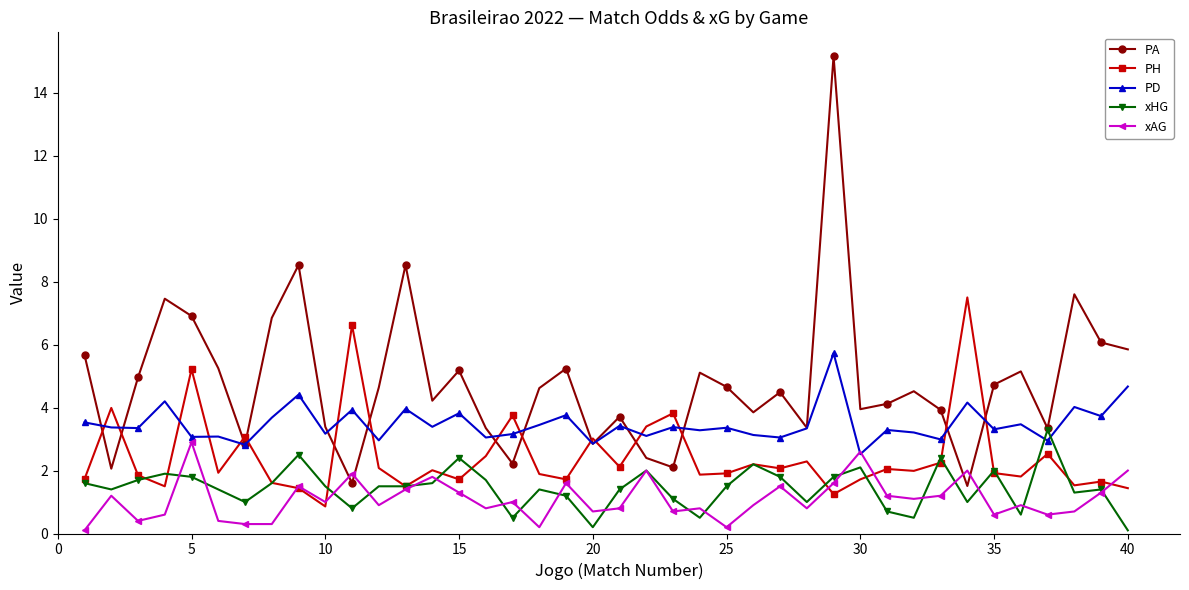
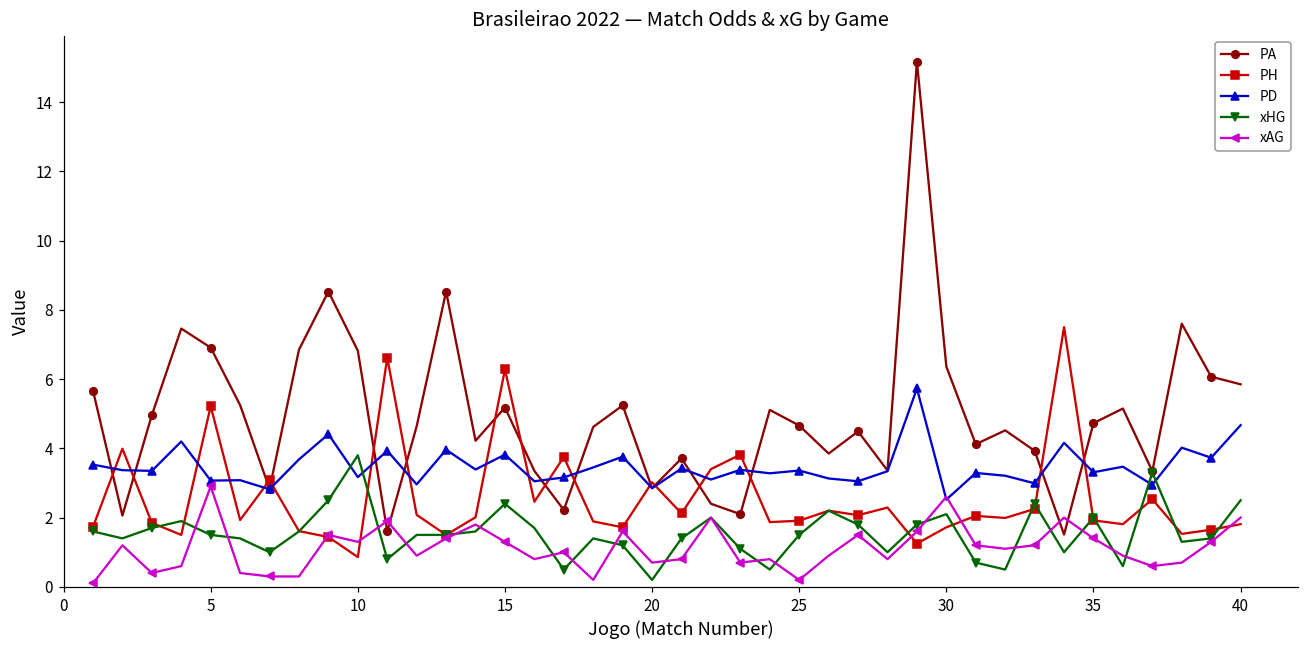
  {
    "PA": {
      "5": 6.9,
-     "10": 3.4,
+     "10": 6.8,
      "15": 5.2,
      "25": 4.7,
-     "30": 4.0,
+     "30": 6.4,
      "35": 4.7,
      "40": 5.9
    },
    "PH": {
      "5": 5.2,
      "10": 0.9,
-     "15": 1.7,
+     "15": 6.3,
      "20": 3.0,
      "25": 1.9,
      "30": 1.7,
-     "40": 1.4
+     "40": 1.8
    },
    "PD": {
      "5": 3.1,
      "10": 3.2,
      "15": 3.8,
      "25": 3.4,
      "35": 3.3,
      "40": 4.7
    },
    "xHG": {
-     "5": 1.8,
-     "10": 1.5,
+     "5": 1.5,
+     "10": 3.8,
      "15": 2.4,
      "20": 0.2,
      "25": 1.5,
      "30": 2.1,
-     "40": 0.1
+     "40": 2.5
    },
    "xAG": {
      "5": 2.9,
-     "10": 1.0,
+     "10": 1.3,
      "15": 1.3,
      "20": 0.7,
      "25": 0.2,
-     "35": 0.6,
+     "35": 1.4,
      "40": 2.0
    }
  }
